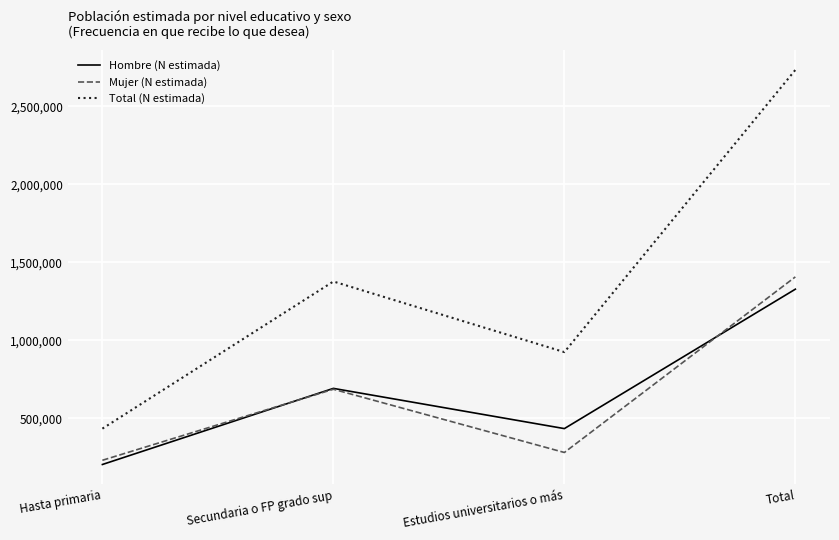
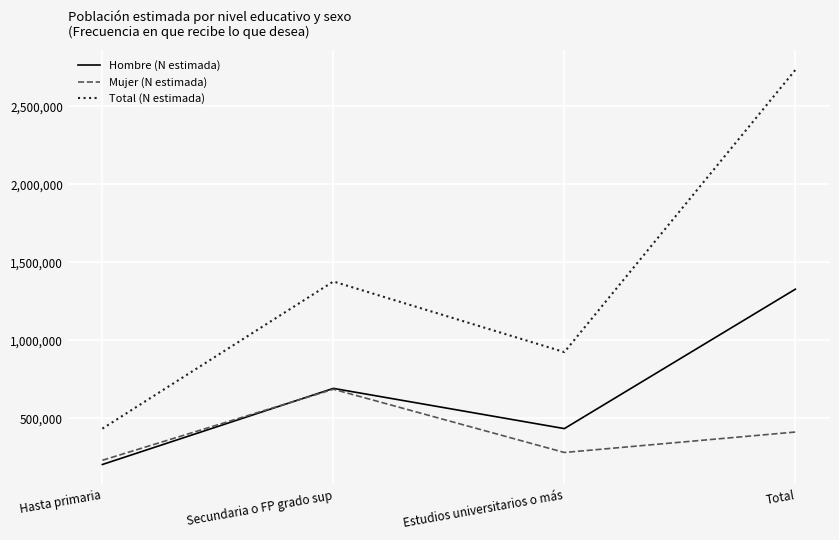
  {
    "Mujer (N estimada)": {
      "Hasta primaria": "230,000",
      "Estudios universitarios o más": "280,000",
-     "Total": "1,410,000"
+     "Total": "410,000"
    }
  }
